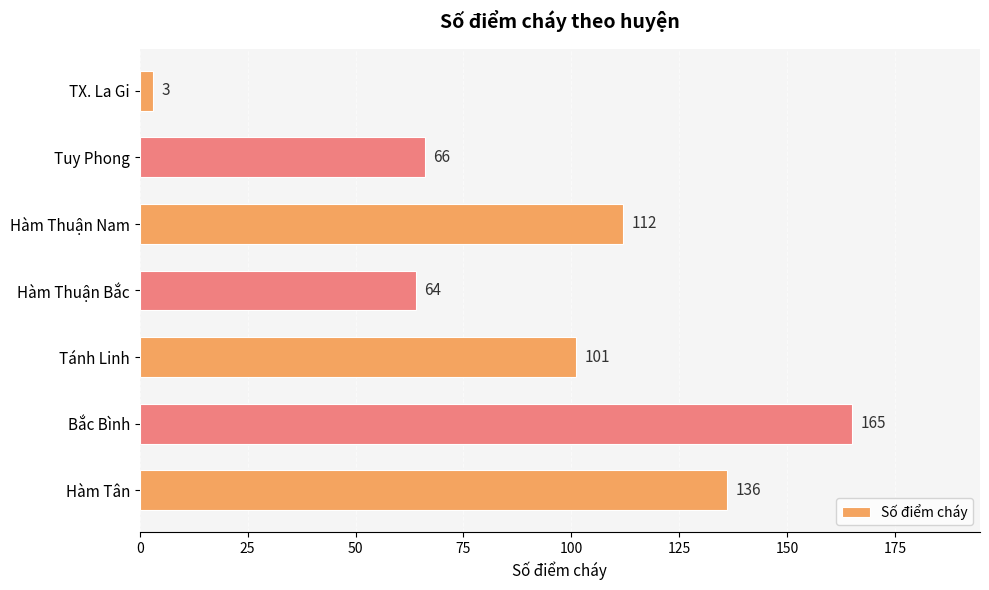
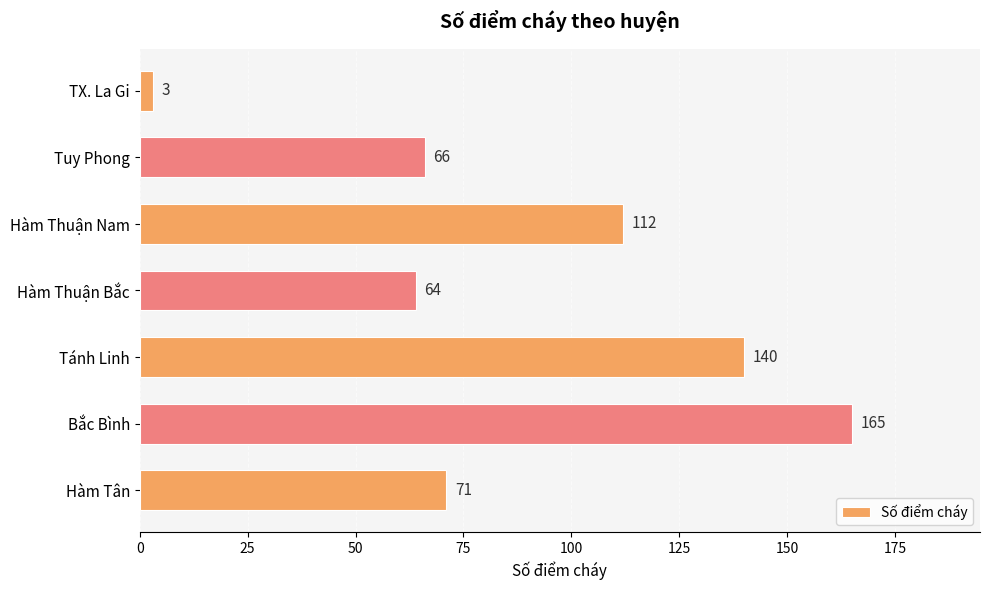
  {
    "TX. La Gi": 3,
    "Tuy Phong": 66,
    "Hàm Thuận Nam": 112,
    "Hàm Thuận Bắc": 64,
-   "Tánh Linh": 101,
+   "Tánh Linh": 140,
    "Bắc Bình": 165,
-   "Hàm Tân": 136
+   "Hàm Tân": 71
  }
